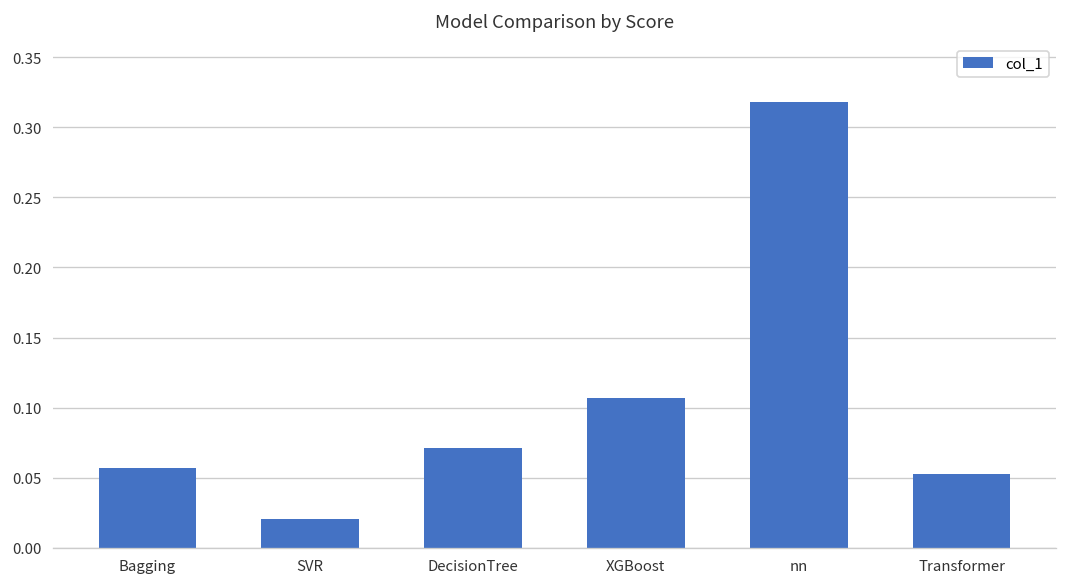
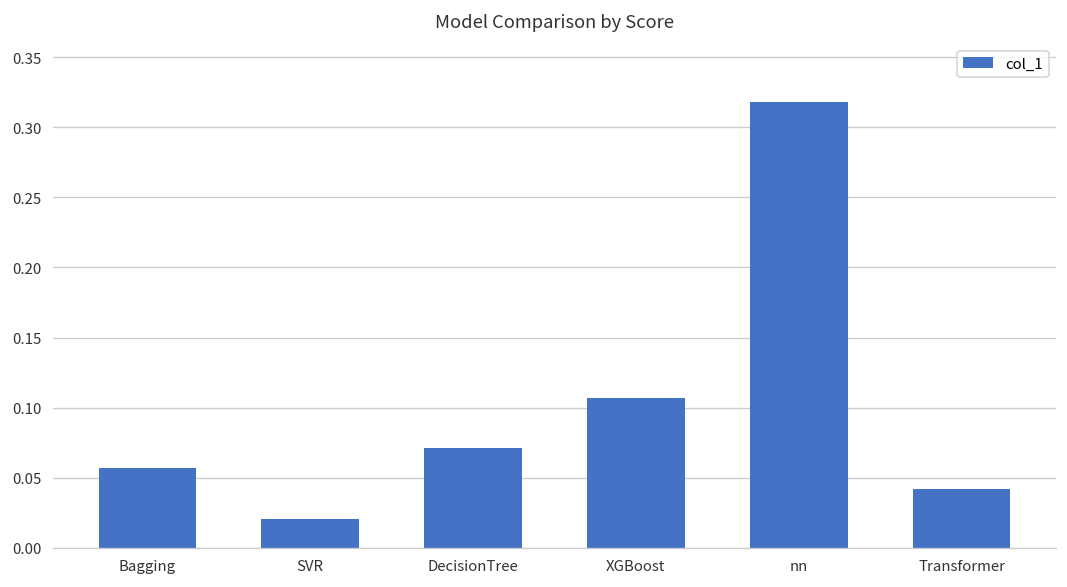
  {
    "Bagging": 0.057,
    "SVR": 0.021,
    "DecisionTree": 0.071,
    "XGBoost": 0.107,
    "nn": 0.318,
-   "Transformer": 0.053
+   "Transformer": 0.042
  }
